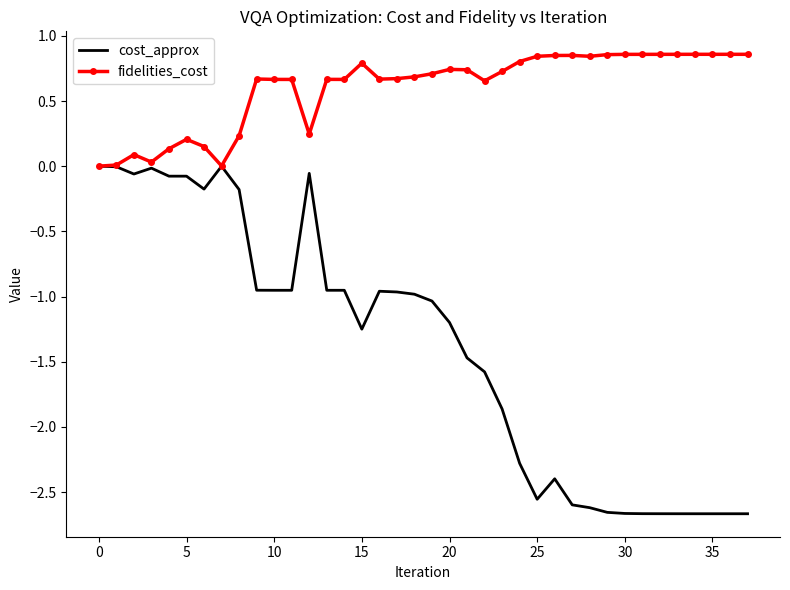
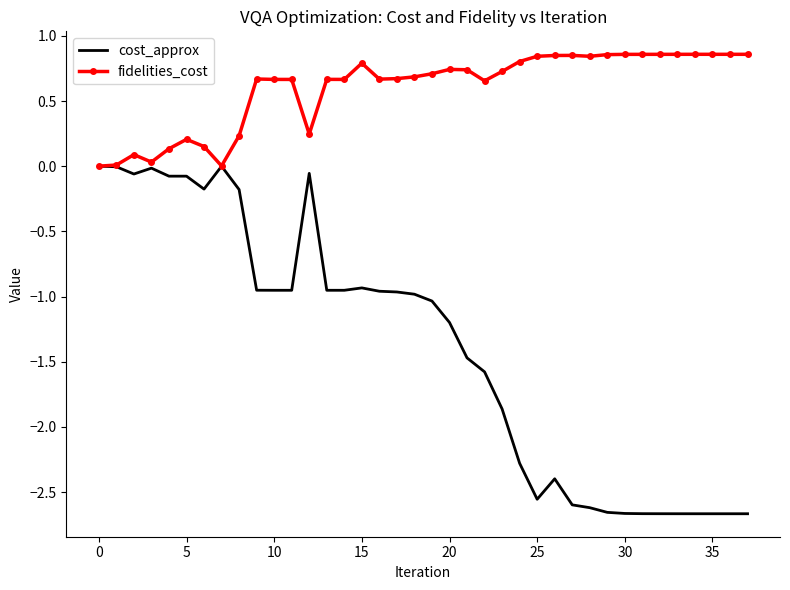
  {
    "cost_approx": {
      "5": -0.08,
      "10": -0.95,
-     "15": -1.25,
+     "15": -0.93,
      "20": -1.20,
      "25": -2.56,
      "30": -2.66,
      "35": -2.67
    },
    "fidelities_cost": {
      "5": 0.21,
      "10": 0.67,
      "15": 0.79,
      "20": 0.74,
      "25": 0.84,
      "30": 0.86,
      "35": 0.86
    }
  }
